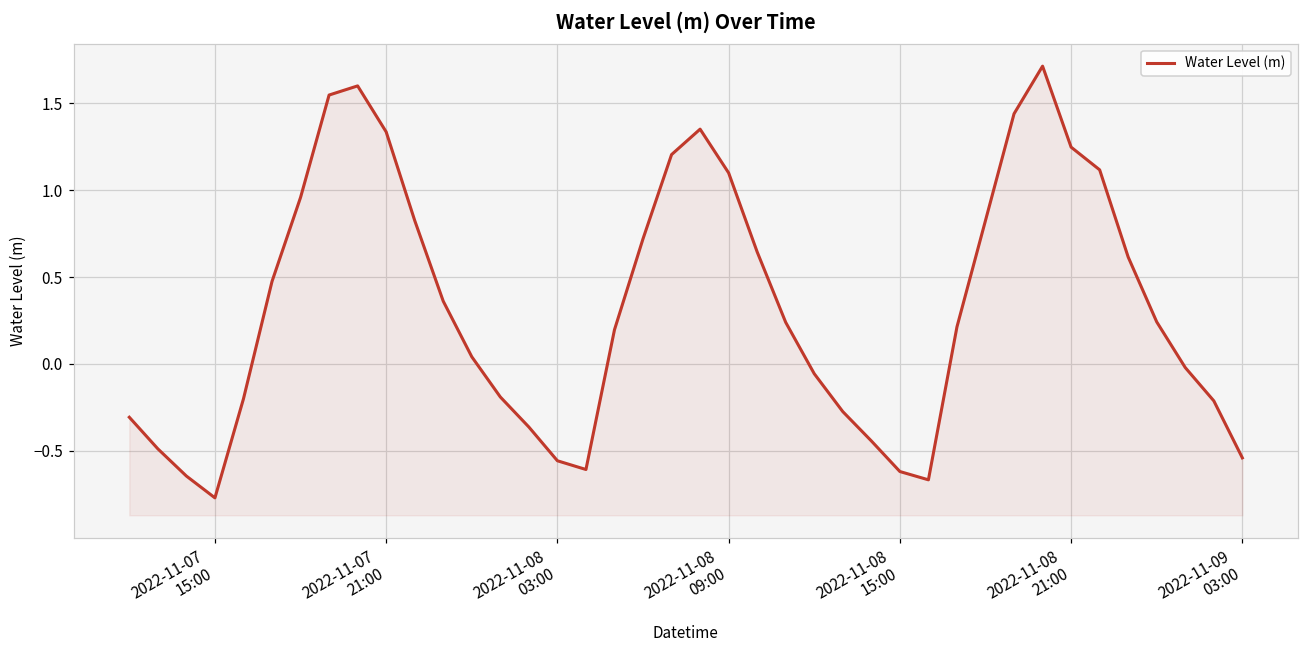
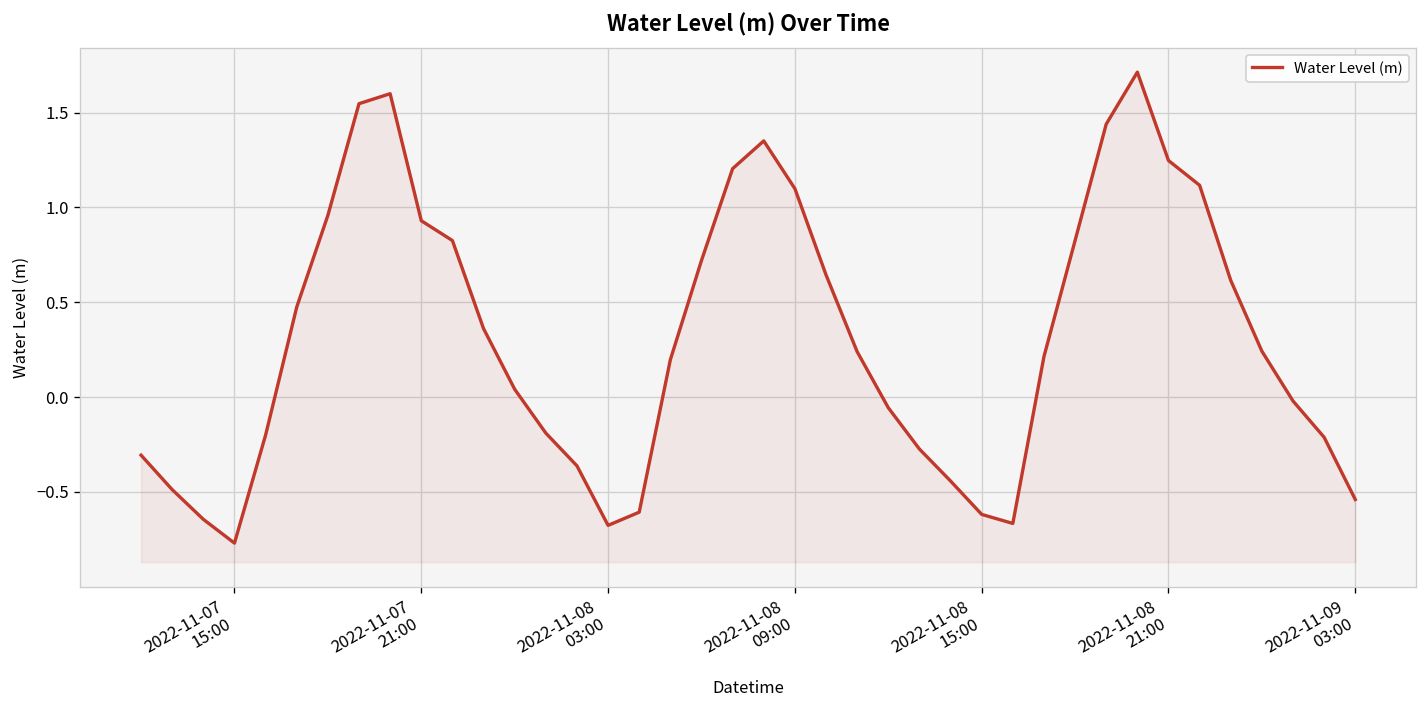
  {
    "2022-11-07 15:00": -0.77,
-   "2022-11-07 21:00": 1.33,
-   "2022-11-08 03:00": -0.56,
+   "2022-11-07 21:00": 0.93,
+   "2022-11-08 03:00": -0.68,
    "2022-11-08 09:00": 1.10,
    "2022-11-08 15:00": -0.62,
    "2022-11-08 21:00": 1.25,
    "2022-11-09 03:00": -0.54
  }
